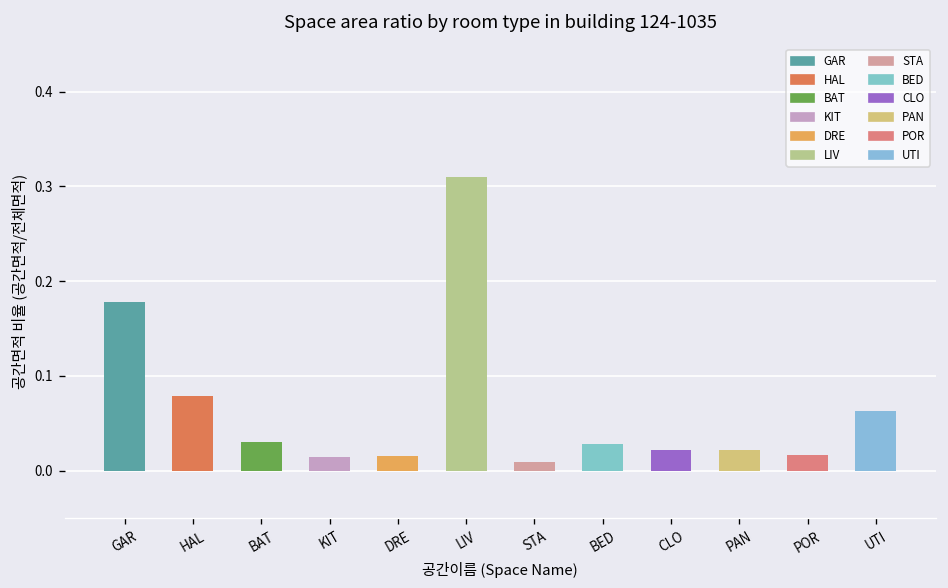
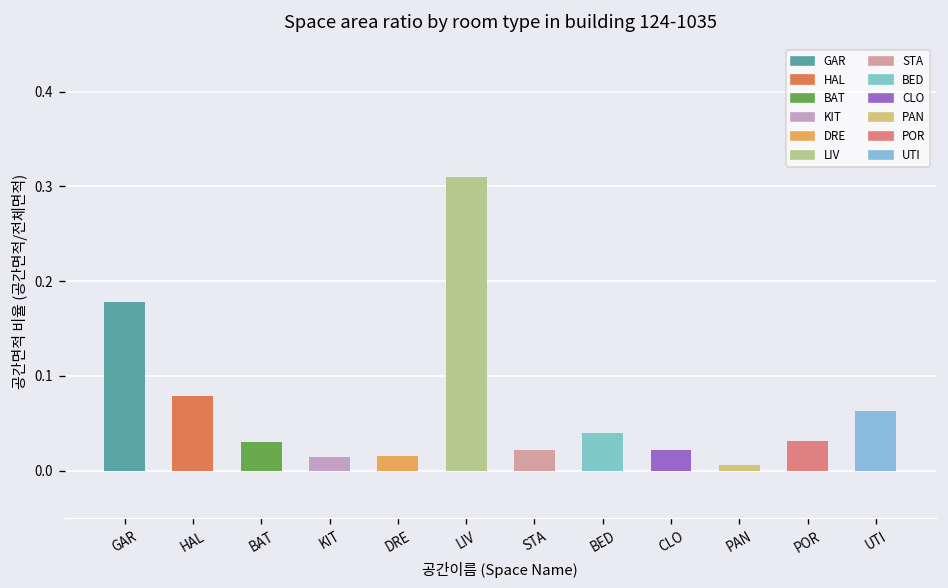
  {
    "GAR": 0.18,
    "HAL": 0.08,
    "BAT": 0.03,
    "KIT": 0.01,
    "DRE": 0.02,
    "LIV": 0.31,
-   "STA": 0.01,
-   "BED": 0.03,
+   "STA": 0.02,
+   "BED": 0.04,
    "CLO": 0.02,
-   "PAN": 0.02,
-   "POR": 0.02,
+   "PAN": 0.01,
+   "POR": 0.03,
    "UTI": 0.06
  }
